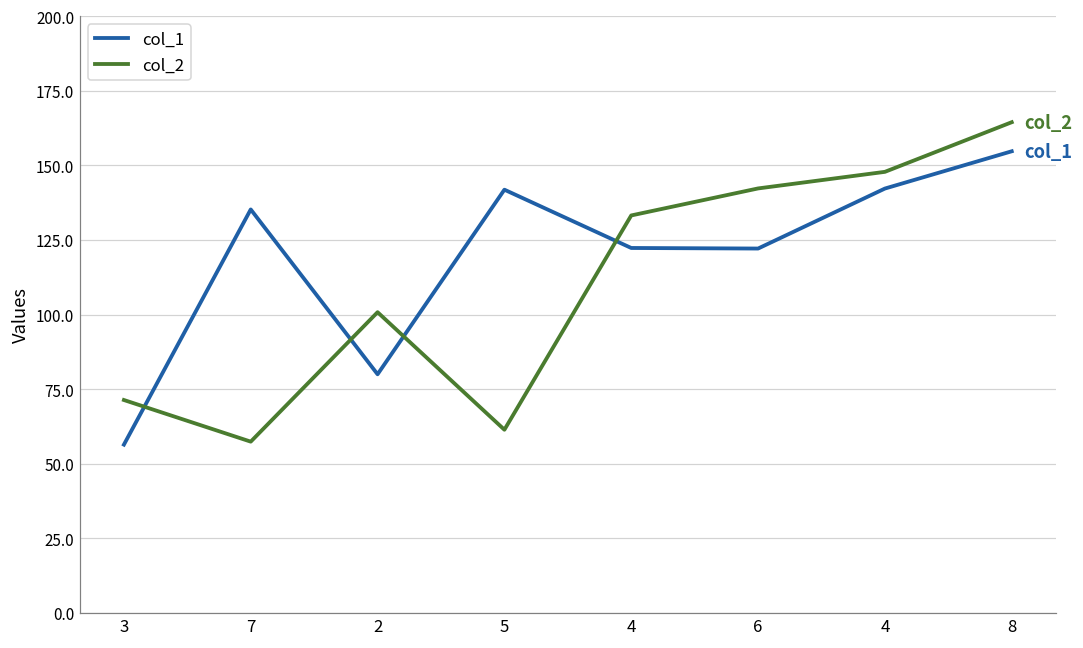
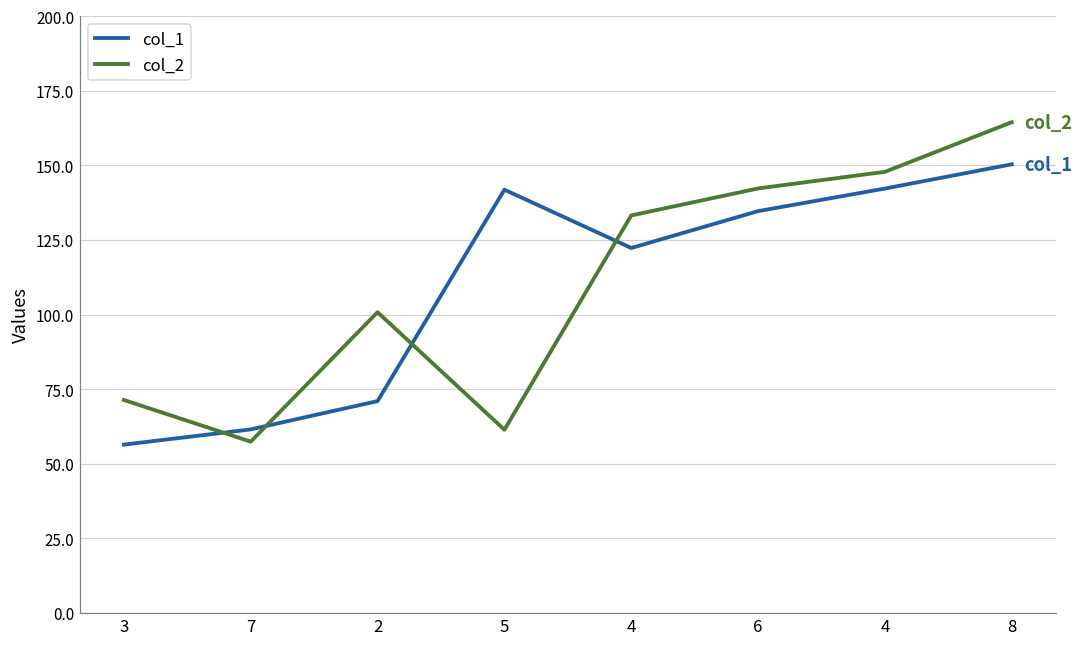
  {
    "col_1": {
      "3": 56,
-     "7": 135,
-     "2": 80,
+     "7": 62,
+     "2": 71,
      "5": 142,
-     "6": 122,
-     "8": 155
+     "6": 135,
+     "8": 150
    },
    "col_2": {
      "3": 71,
      "7": 57,
      "2": 101,
      "5": 61,
      "6": 142
    }
  }
